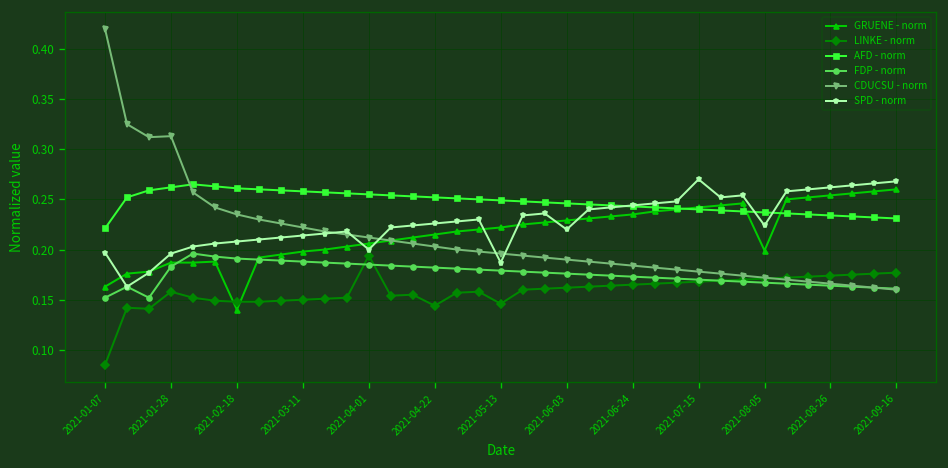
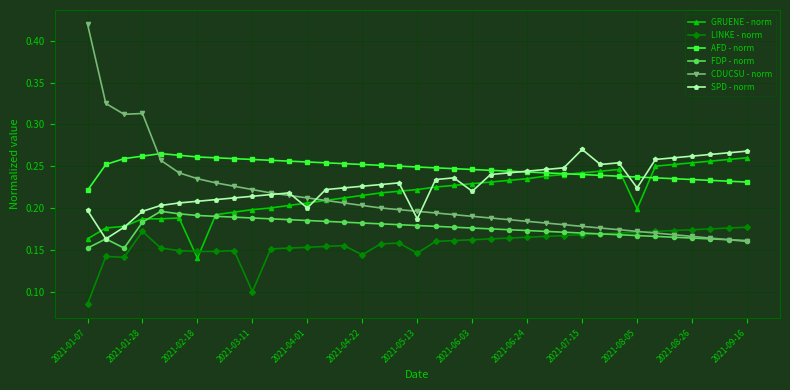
  {
    "GRUENE - norm": {
      "2021-01-07": 0.16,
      "2021-01-28": 0.19,
      "2021-02-18": 0.14,
      "2021-03-11": 0.20,
      "2021-04-01": 0.21,
      "2021-04-22": 0.22,
      "2021-05-13": 0.22,
      "2021-06-03": 0.23,
      "2021-06-24": 0.24,
      "2021-08-05": 0.20,
      "2021-08-26": 0.25,
      "2021-09-16": 0.26
    },
    "LINKE - norm": {
      "2021-01-07": 0.09,
-     "2021-01-28": 0.16,
+     "2021-01-28": 0.17,
      "2021-02-18": 0.15,
-     "2021-03-11": 0.15,
-     "2021-04-01": 0.19,
+     "2021-03-11": 0.10,
+     "2021-04-01": 0.15,
      "2021-04-22": 0.14,
      "2021-05-13": 0.15,
      "2021-06-03": 0.16,
      "2021-06-24": 0.17,
      "2021-08-26": 0.17,
      "2021-09-16": 0.18
    },
    "SPD - norm": {
      "2021-01-07": 0.20,
      "2021-01-28": 0.20,
      "2021-02-18": 0.21,
      "2021-03-11": 0.21,
      "2021-04-01": 0.20,
      "2021-04-22": 0.23,
      "2021-05-13": 0.19,
      "2021-06-03": 0.22,
      "2021-07-15": 0.27,
      "2021-08-05": 0.22,
      "2021-08-26": 0.26,
      "2021-09-16": 0.27
    }
  }
